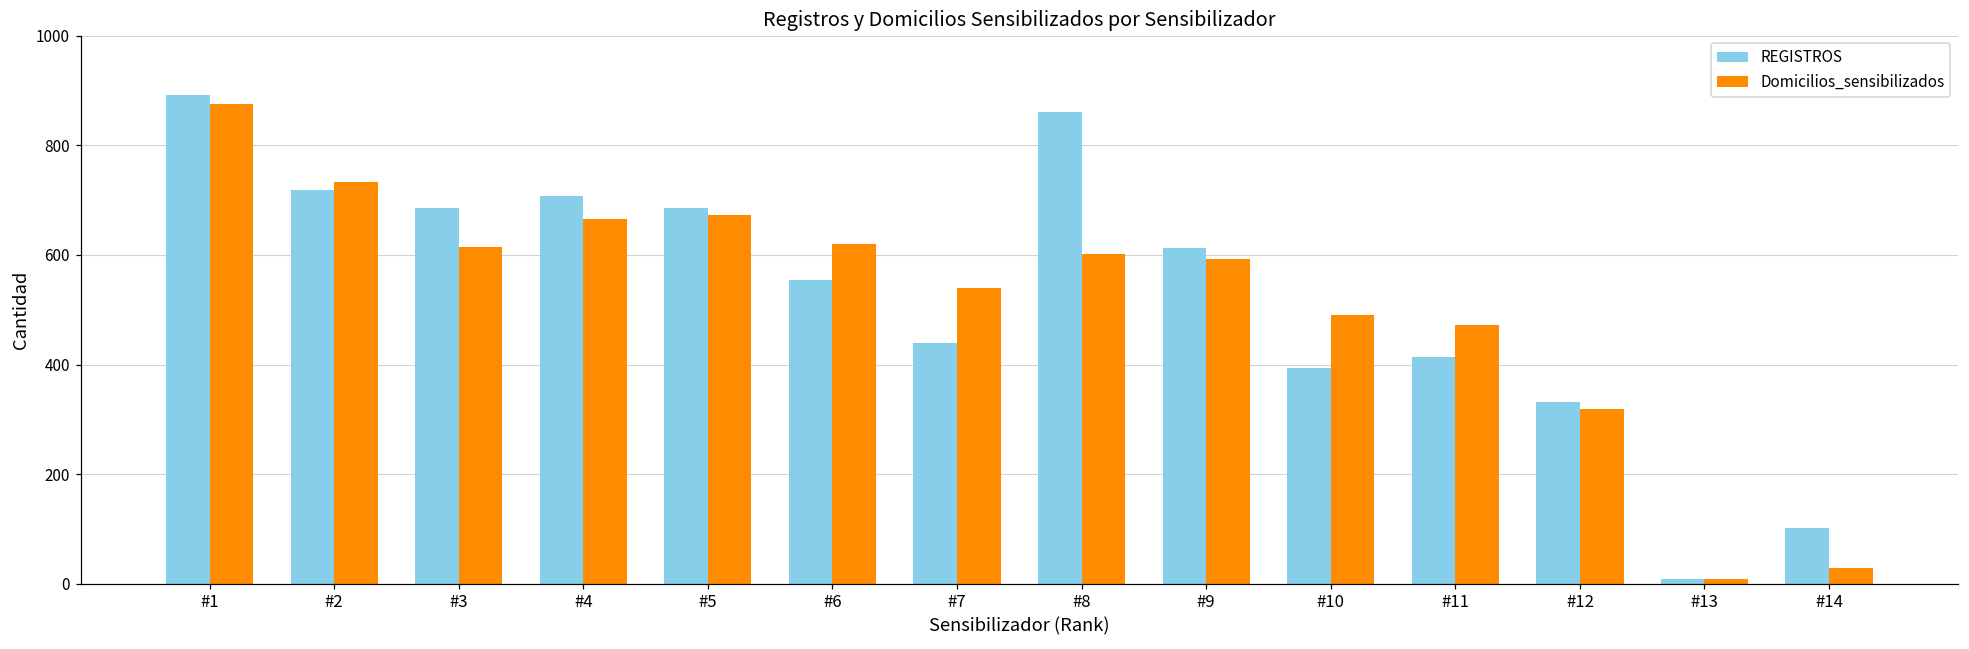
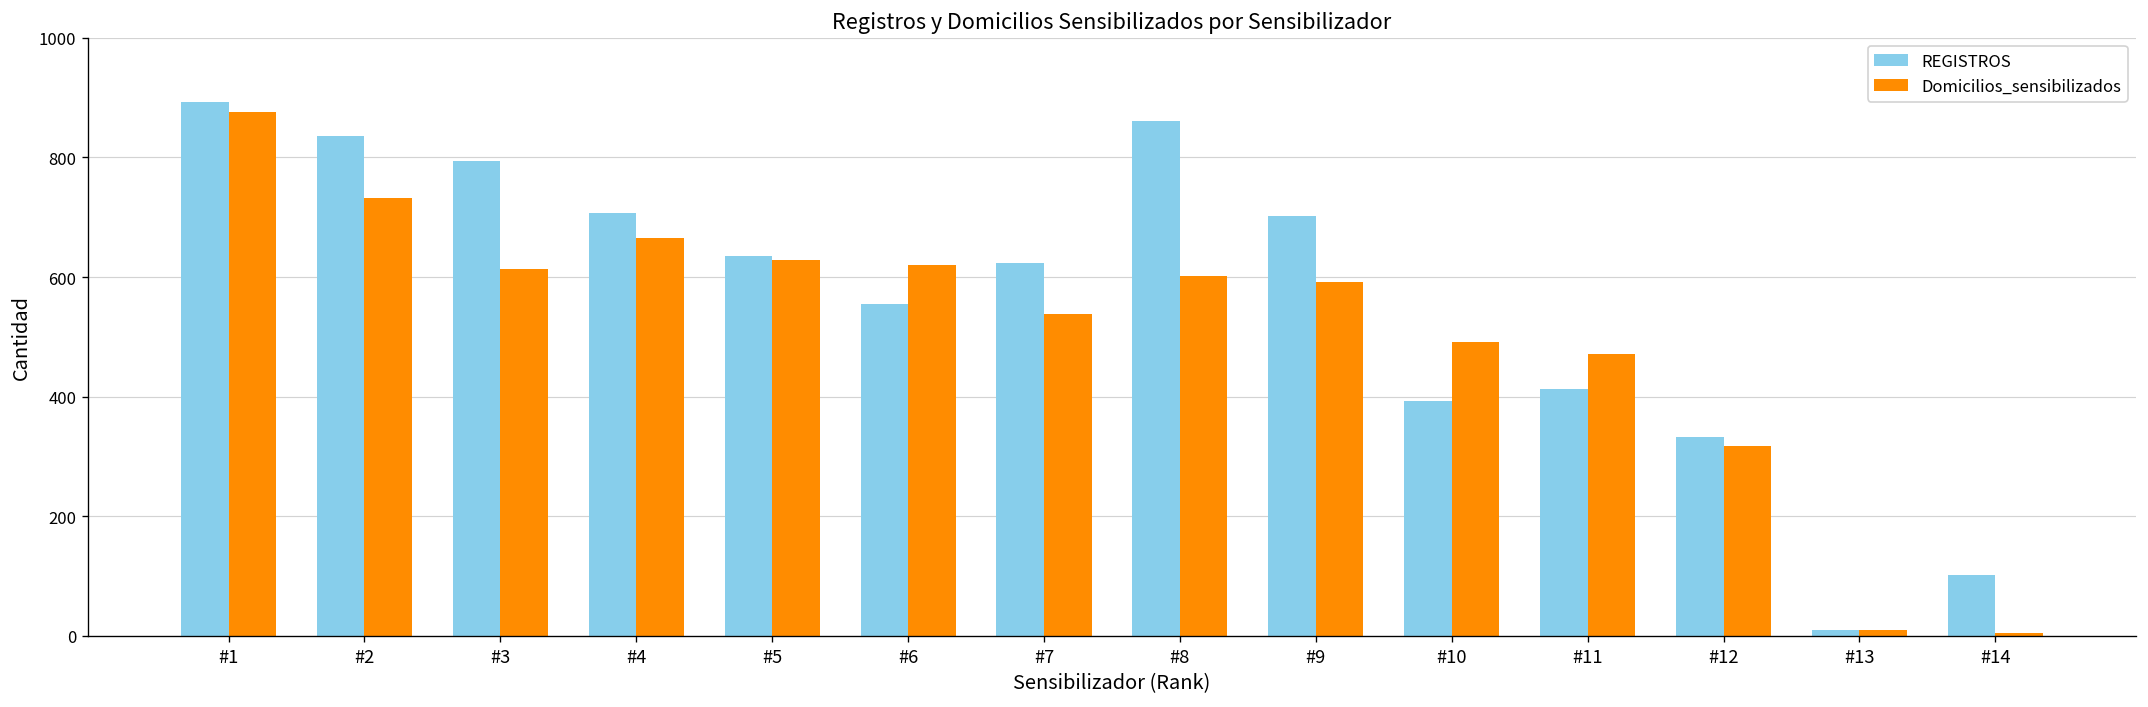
  {
    "REGISTROS": {
      "#1": 890,
-     "#2": 720,
-     "#3": 690,
+     "#2": 840,
+     "#3": 790,
      "#4": 710,
-     "#5": 690,
+     "#5": 640,
      "#6": 560,
-     "#7": 440,
+     "#7": 620,
      "#8": 860,
-     "#9": 610,
+     "#9": 700,
      "#10": 390,
      "#11": 410,
      "#12": 330,
      "#13": 10,
      "#14": 100
    },
    "Domicilios_sensibilizados": {
      "#1": 880,
      "#2": 730,
      "#3": 610,
      "#4": 670,
-     "#5": 670,
+     "#5": 630,
      "#6": 620,
      "#7": 540,
      "#8": 600,
      "#9": 590,
      "#10": 490,
      "#11": 470,
      "#12": 320,
      "#13": 10,
-     "#14": 30
+     "#14": 10
    }
  }
